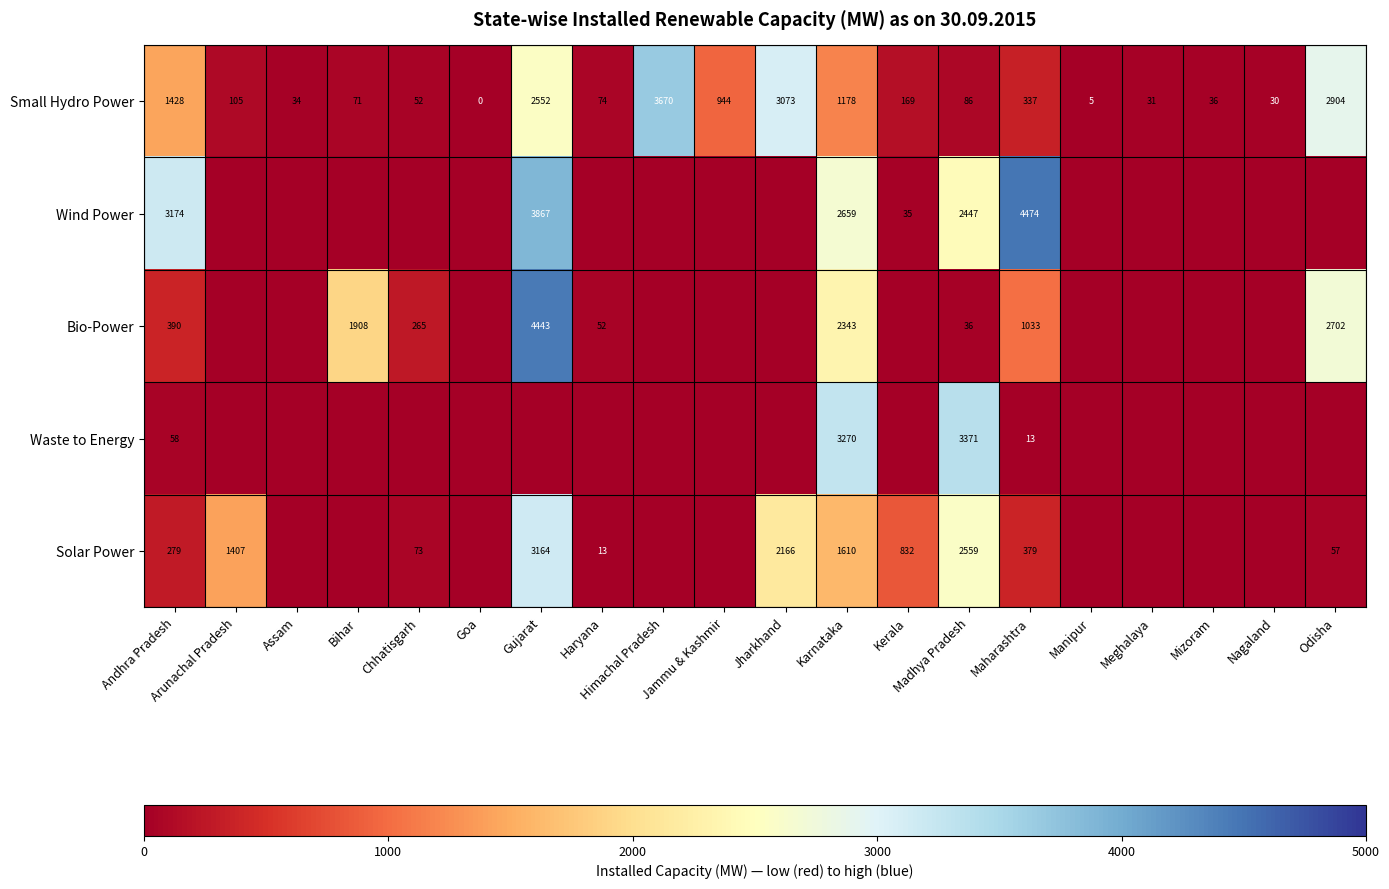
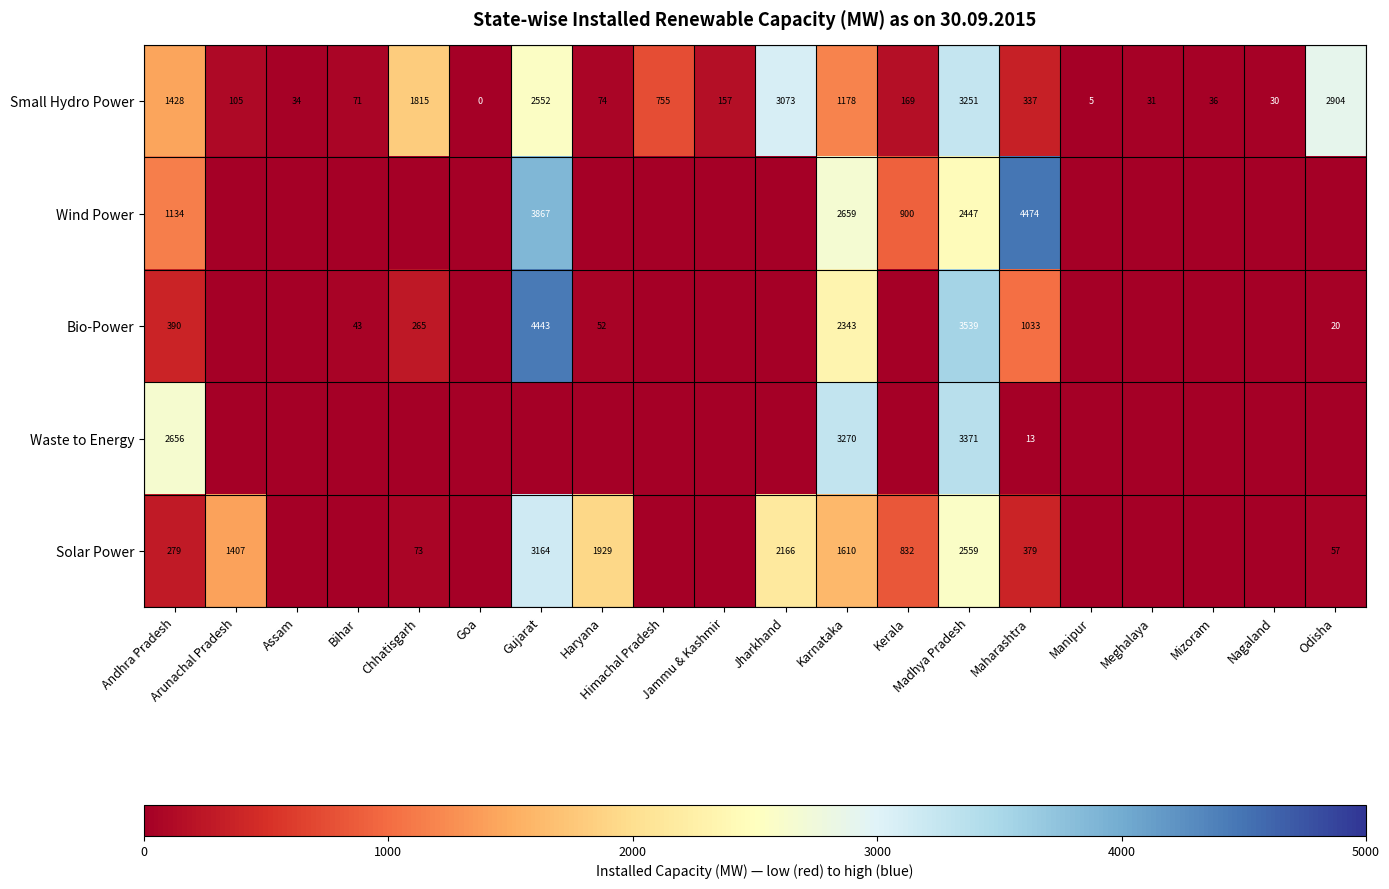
  {
    "Small Hydro Power": {
      "Andhra Pradesh": 1428,
      "Arunachal Pradesh": 105,
      "Assam": 34,
      "Bihar": 71,
-     "Chhatisgarh": 52,
+     "Chhatisgarh": 1815,
      "Goa": 0,
      "Gujarat": 2552,
      "Haryana": 74,
-     "Himachal Pradesh": 3670,
-     "Jammu & Kashmir": 944,
+     "Himachal Pradesh": 755,
+     "Jammu & Kashmir": 157,
      "Jharkhand": 3073,
      "Karnataka": 1178,
      "Kerala": 169,
-     "Madhya Pradesh": 86,
+     "Madhya Pradesh": 3251,
      "Maharashtra": 337,
      "Manipur": 5,
      "Meghalaya": 31,
      "Mizoram": 36,
      "Nagaland": 30,
      "Odisha": 2904
    },
    "Wind Power": {
-     "Andhra Pradesh": 3174,
+     "Andhra Pradesh": 1134,
      "Gujarat": 3867,
      "Karnataka": 2659,
-     "Kerala": 35,
+     "Kerala": 900,
      "Madhya Pradesh": 2447,
      "Maharashtra": 4474
    },
    "Bio-Power": {
      "Andhra Pradesh": 390,
-     "Bihar": 1908,
+     "Bihar": 43,
      "Chhatisgarh": 265,
      "Gujarat": 4443,
      "Haryana": 52,
      "Karnataka": 2343,
-     "Madhya Pradesh": 36,
+     "Madhya Pradesh": 3539,
      "Maharashtra": 1033,
-     "Odisha": 2702
+     "Odisha": 20
    },
    "Waste to Energy": {
-     "Andhra Pradesh": 58,
+     "Andhra Pradesh": 2656,
      "Karnataka": 3270,
      "Madhya Pradesh": 3371,
      "Maharashtra": 13
    },
    "Solar Power": {
      "Andhra Pradesh": 279,
      "Arunachal Pradesh": 1407,
      "Chhatisgarh": 73,
      "Gujarat": 3164,
-     "Haryana": 13,
+     "Haryana": 1929,
      "Jharkhand": 2166,
      "Karnataka": 1610,
      "Kerala": 832,
      "Madhya Pradesh": 2559,
      "Maharashtra": 379,
      "Odisha": 57
    }
  }
